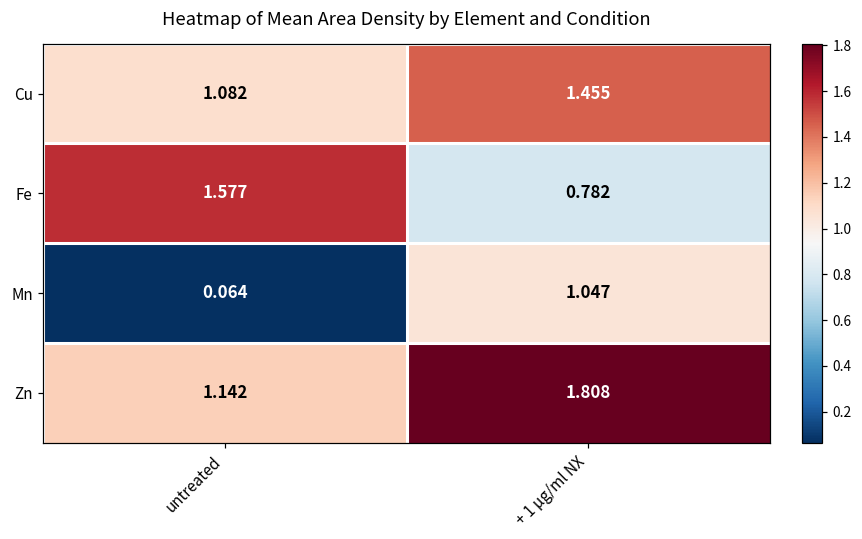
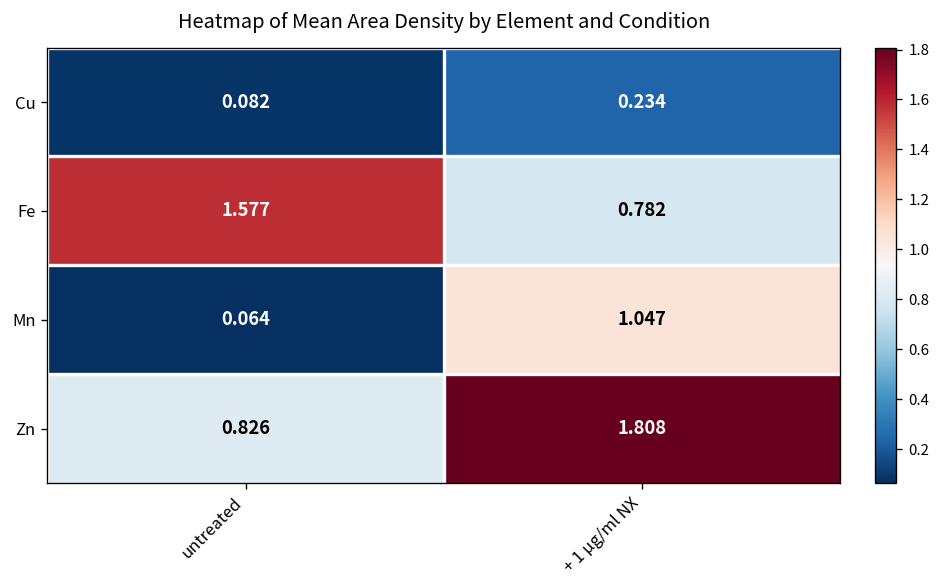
  {
    "Cu": {
-     "untreated": 1.082,
-     "+ 1 µg/ml NX": 1.455
+     "untreated": 0.082,
+     "+ 1 µg/ml NX": 0.234
    },
    "Fe": {
      "untreated": 1.577,
      "+ 1 µg/ml NX": 0.782
    },
    "Mn": {
      "untreated": 0.064,
      "+ 1 µg/ml NX": 1.047
    },
    "Zn": {
-     "untreated": 1.142,
+     "untreated": 0.826,
      "+ 1 µg/ml NX": 1.808
    }
  }
